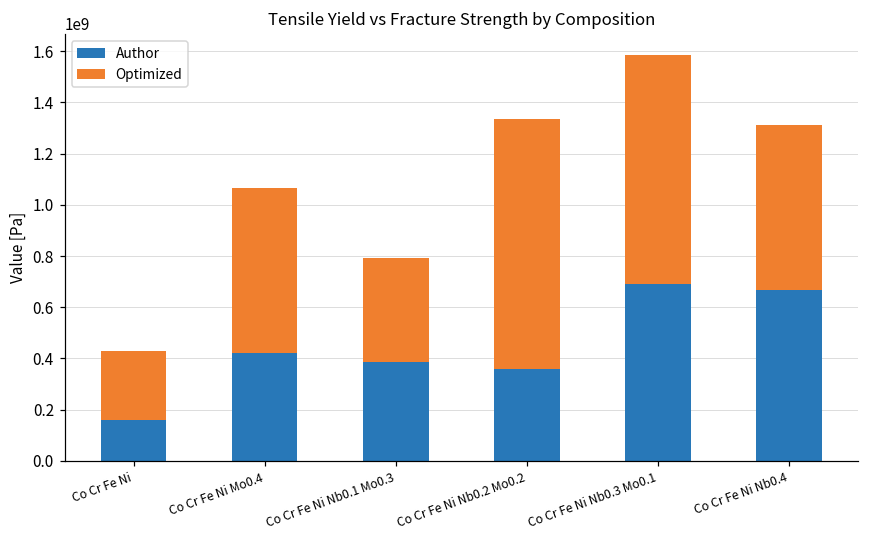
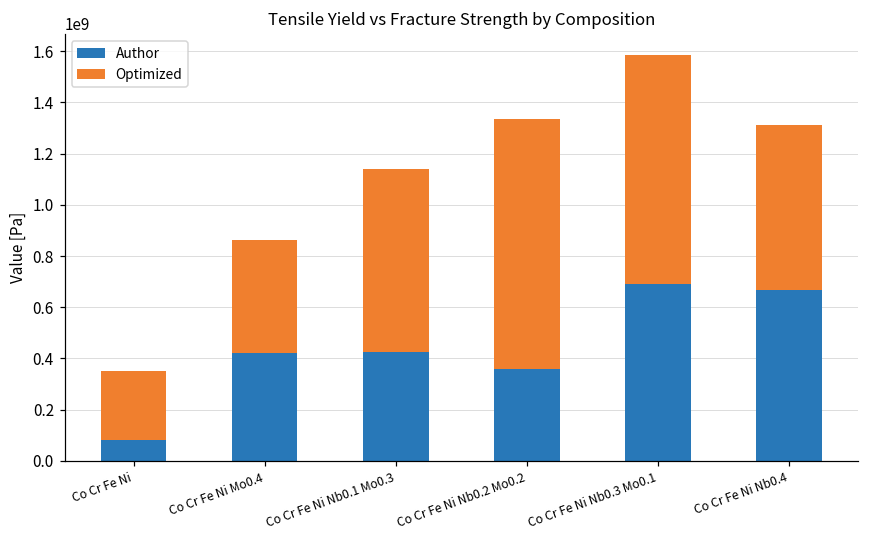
  {
    "Author": {
-     "Co Cr Fe Ni": 160000000,
+     "Co Cr Fe Ni": 80000000,
      "Co Cr Fe Ni Mo0.4": 420000000,
-     "Co Cr Fe Ni Nb0.1 Mo0.3": 390000000,
+     "Co Cr Fe Ni Nb0.1 Mo0.3": 430000000,
      "Co Cr Fe Ni Nb0.2 Mo0.2": 360000000,
      "Co Cr Fe Ni Nb0.3 Mo0.1": 690000000,
      "Co Cr Fe Ni Nb0.4": 670000000
    },
    "Optimized": {
      "Co Cr Fe Ni": 270000000,
-     "Co Cr Fe Ni Mo0.4": 650000000,
-     "Co Cr Fe Ni Nb0.1 Mo0.3": 410000000,
+     "Co Cr Fe Ni Mo0.4": 440000000,
+     "Co Cr Fe Ni Nb0.1 Mo0.3": 710000000,
      "Co Cr Fe Ni Nb0.2 Mo0.2": 970000000,
      "Co Cr Fe Ni Nb0.3 Mo0.1": 890000000,
      "Co Cr Fe Ni Nb0.4": 650000000
    }
  }
